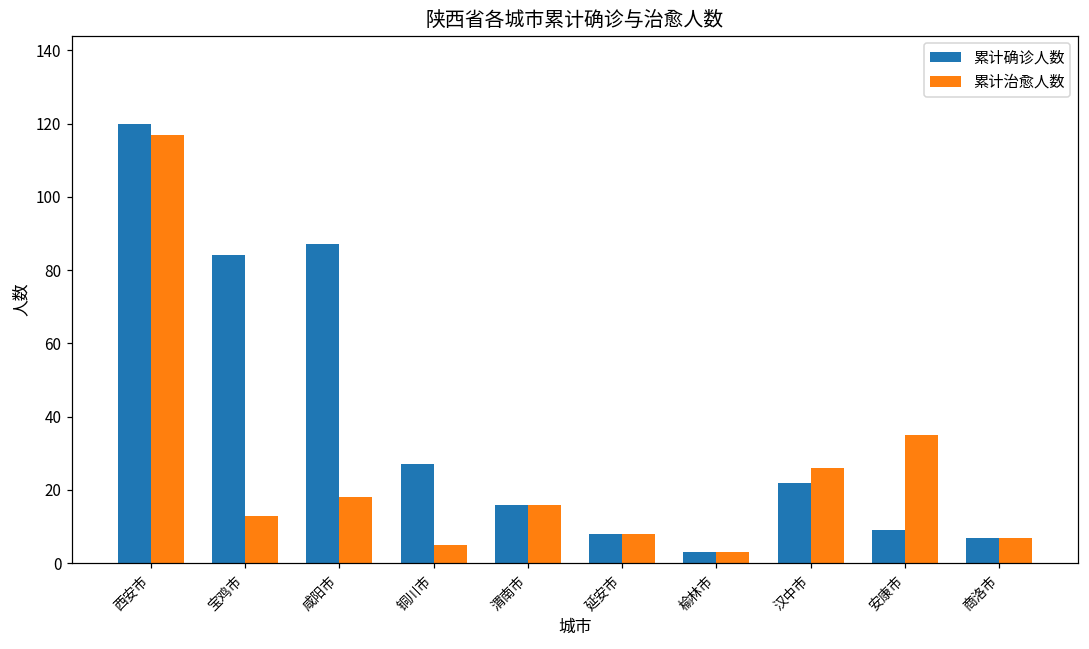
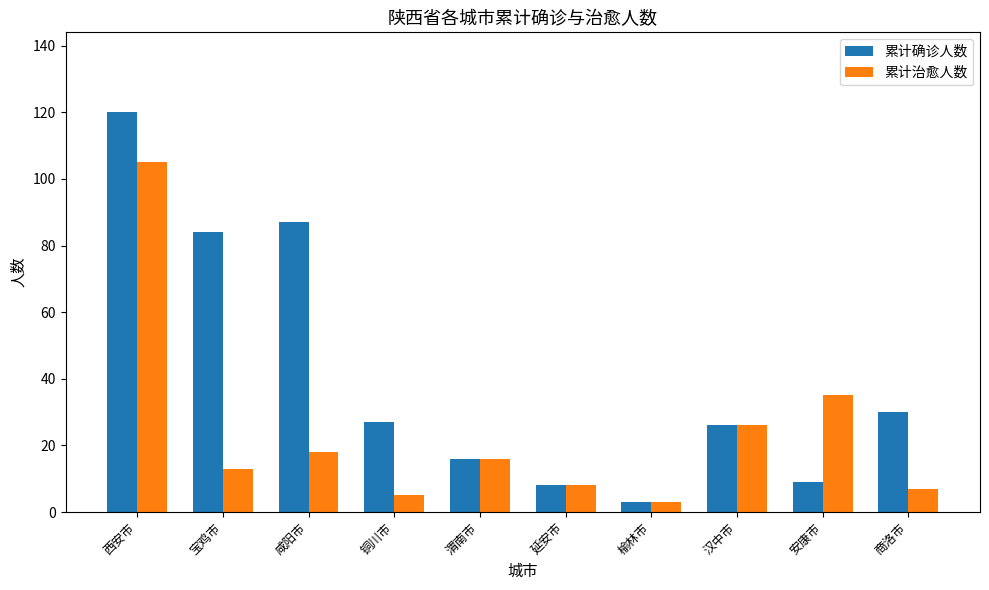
  {
    "累计确诊人数": {
      "西安市": 120,
      "宝鸡市": 84,
      "咸阳市": 87,
      "铜川市": 27,
      "渭南市": 16,
      "延安市": 8,
      "榆林市": 3,
-     "汉中市": 22,
+     "汉中市": 26,
      "安康市": 9,
-     "商洛市": 7
+     "商洛市": 30
    },
    "累计治愈人数": {
-     "西安市": 117,
+     "西安市": 105,
      "宝鸡市": 13,
      "咸阳市": 18,
      "铜川市": 5,
      "渭南市": 16,
      "延安市": 8,
      "榆林市": 3,
      "汉中市": 26,
      "安康市": 35,
      "商洛市": 7
    }
  }
